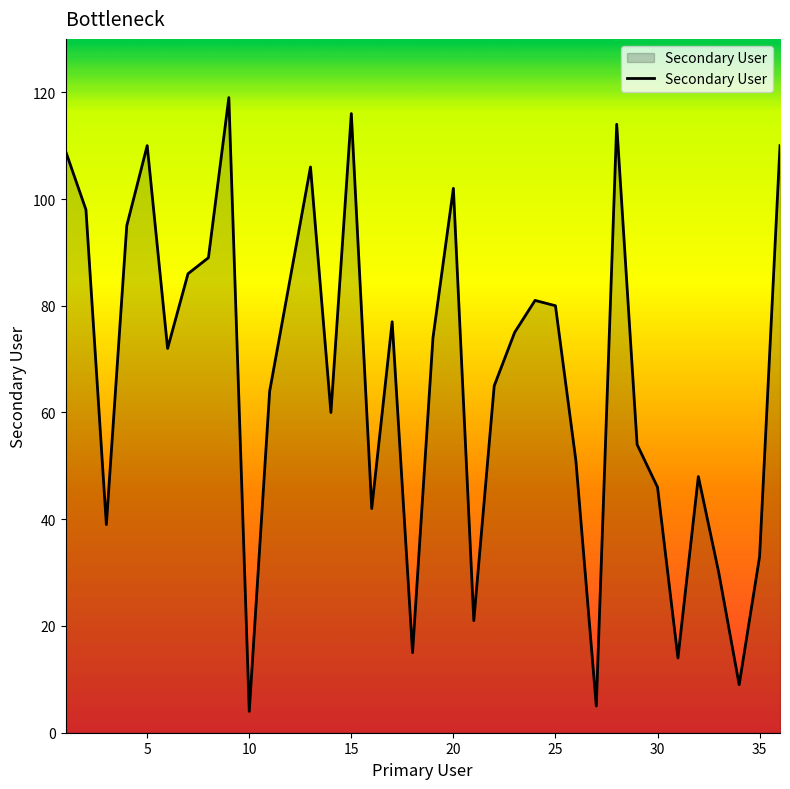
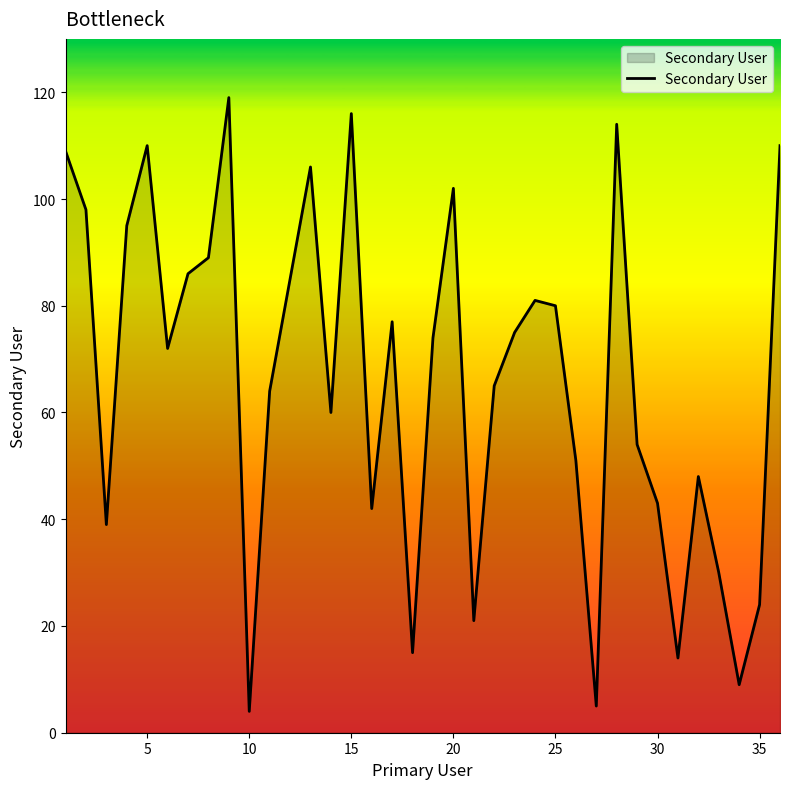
  {
    "5": 110,
    "10": 4,
    "15": 116,
    "20": 102,
    "25": 80,
-   "30": 46,
-   "35": 33
+   "30": 43,
+   "35": 24
  }
